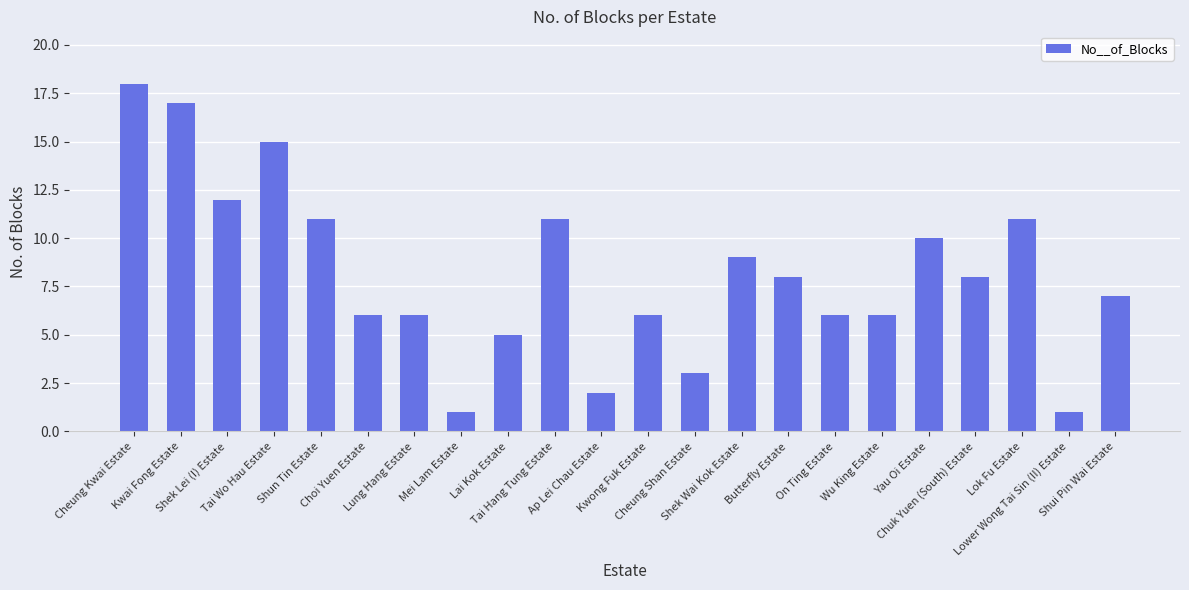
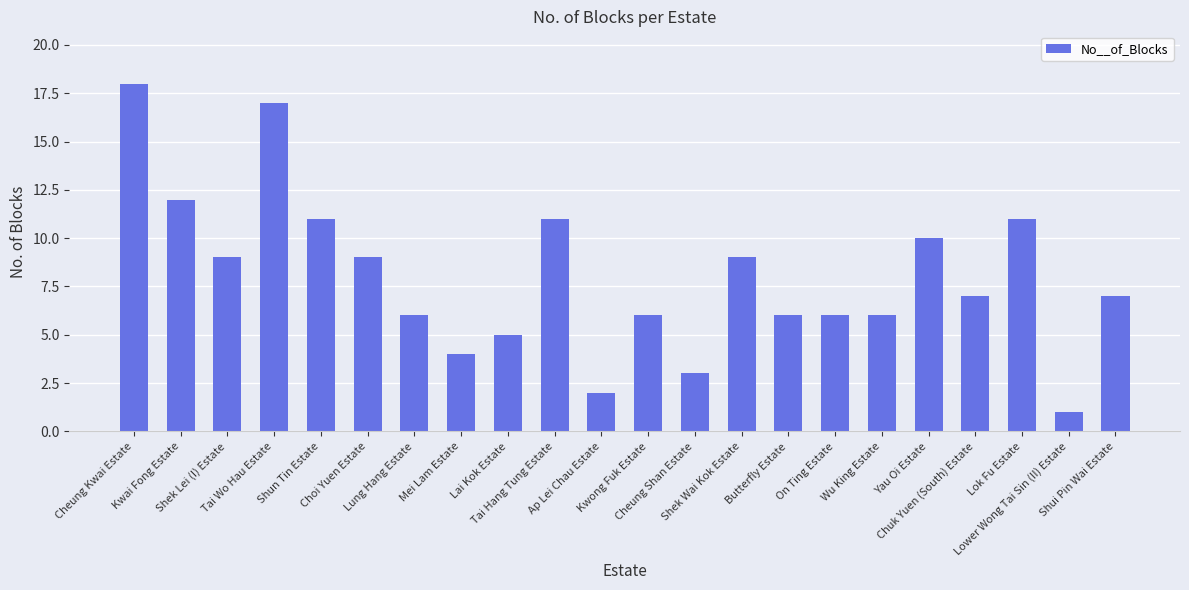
  {
    "Cheung Kwai Estate": 18,
-   "Kwai Fong Estate": 17,
-   "Shek Lei (I) Estate": 12,
-   "Tai Wo Hau Estate": 15,
+   "Kwai Fong Estate": 12,
+   "Shek Lei (I) Estate": 9,
+   "Tai Wo Hau Estate": 17,
    "Shun Tin Estate": 11,
-   "Choi Yuen Estate": 6,
+   "Choi Yuen Estate": 9,
    "Lung Hang Estate": 6,
-   "Mei Lam Estate": 1,
+   "Mei Lam Estate": 4,
    "Lai Kok Estate": 5,
    "Tai Hang Tung Estate": 11,
    "Ap Lei Chau Estate": 2,
    "Kwong Fuk Estate": 6,
    "Cheung Shan Estate": 3,
    "Shek Wai Kok Estate": 9,
-   "Butterfly Estate": 8,
+   "Butterfly Estate": 6,
    "On Ting Estate": 6,
    "Wu King Estate": 6,
    "Yau Oi Estate": 10,
-   "Chuk Yuen (South) Estate": 8,
+   "Chuk Yuen (South) Estate": 7,
    "Lok Fu Estate": 11,
    "Lower Wong Tai Sin (II) Estate": 1,
    "Shui Pin Wai Estate": 7
  }
